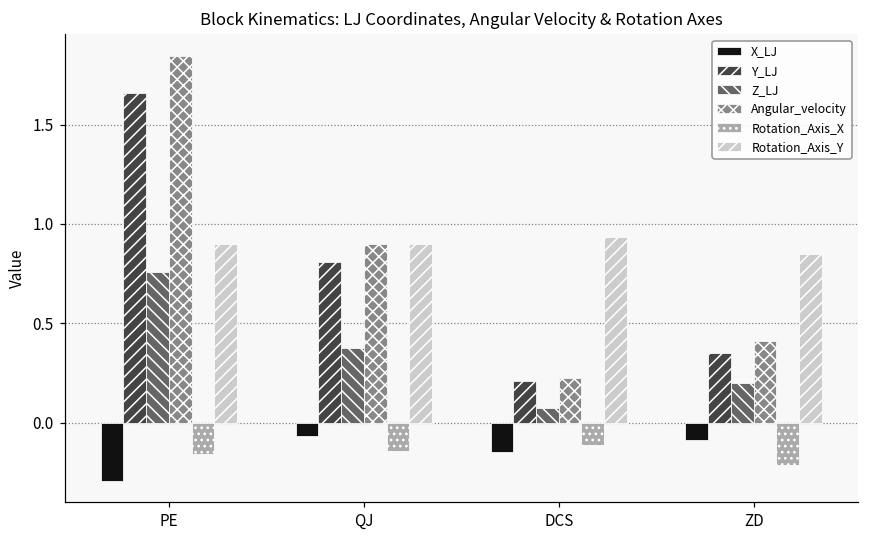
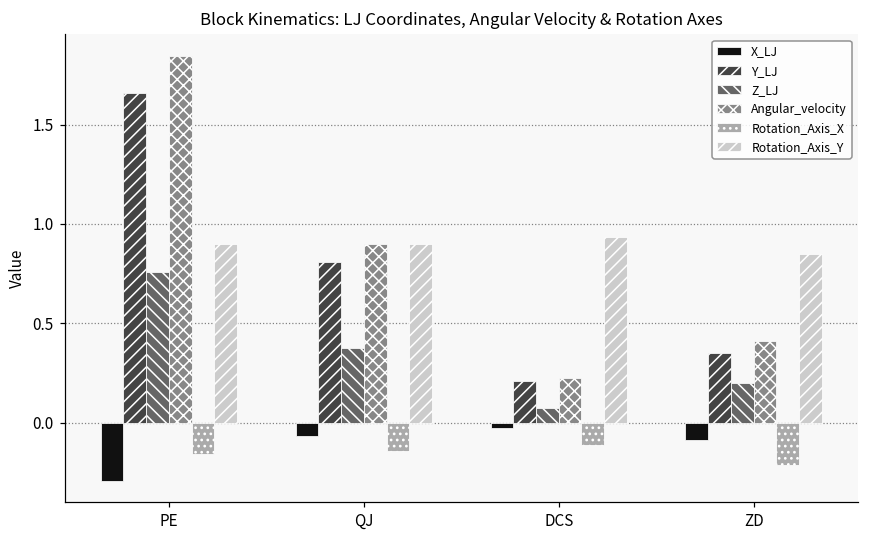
  {
    "X_LJ": {
      "PE": -0.29,
      "QJ": -0.07,
-     "DCS": -0.15,
+     "DCS": -0.02,
      "ZD": -0.09
    }
  }
